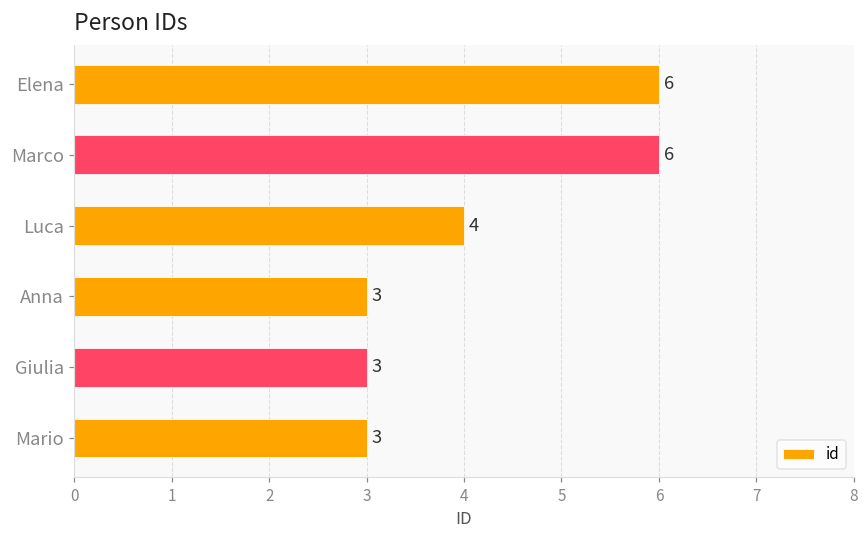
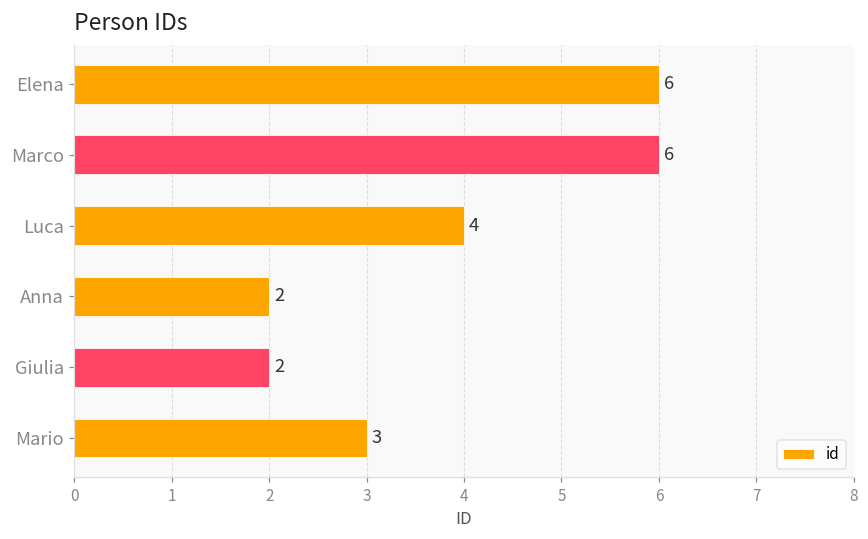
  {
    "Elena": 6,
    "Marco": 6,
    "Luca": 4,
-   "Anna": 3,
-   "Giulia": 3,
+   "Anna": 2,
+   "Giulia": 2,
    "Mario": 3
  }
